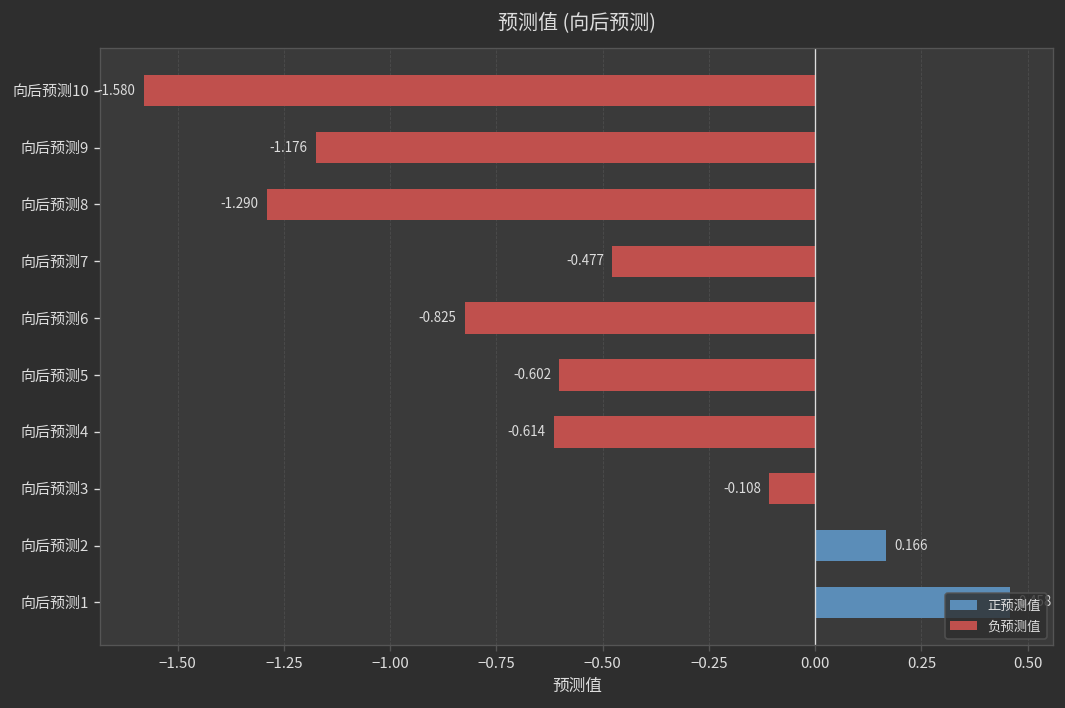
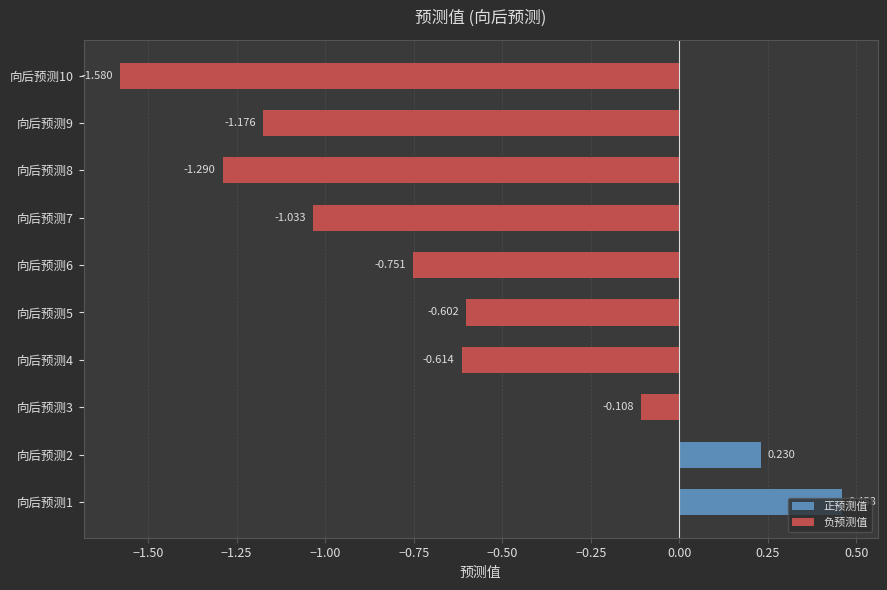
  {
    "向后预测10": -1.580,
    "向后预测9": -1.176,
    "向后预测8": -1.290,
-   "向后预测7": -0.477,
-   "向后预测6": -0.825,
+   "向后预测7": -1.033,
+   "向后预测6": -0.751,
    "向后预测5": -0.602,
    "向后预测4": -0.614,
    "向后预测3": -0.108,
-   "向后预测2": 0.166
+   "向后预测2": 0.230
  }
